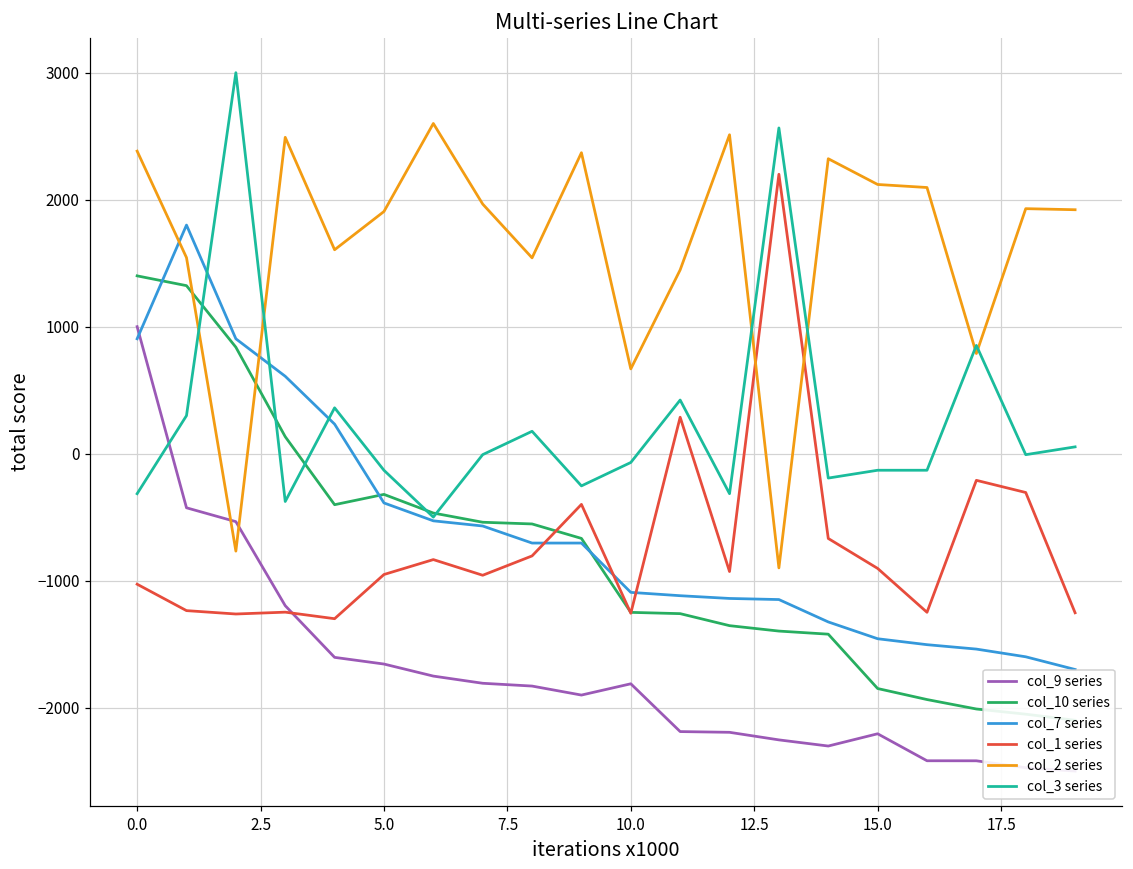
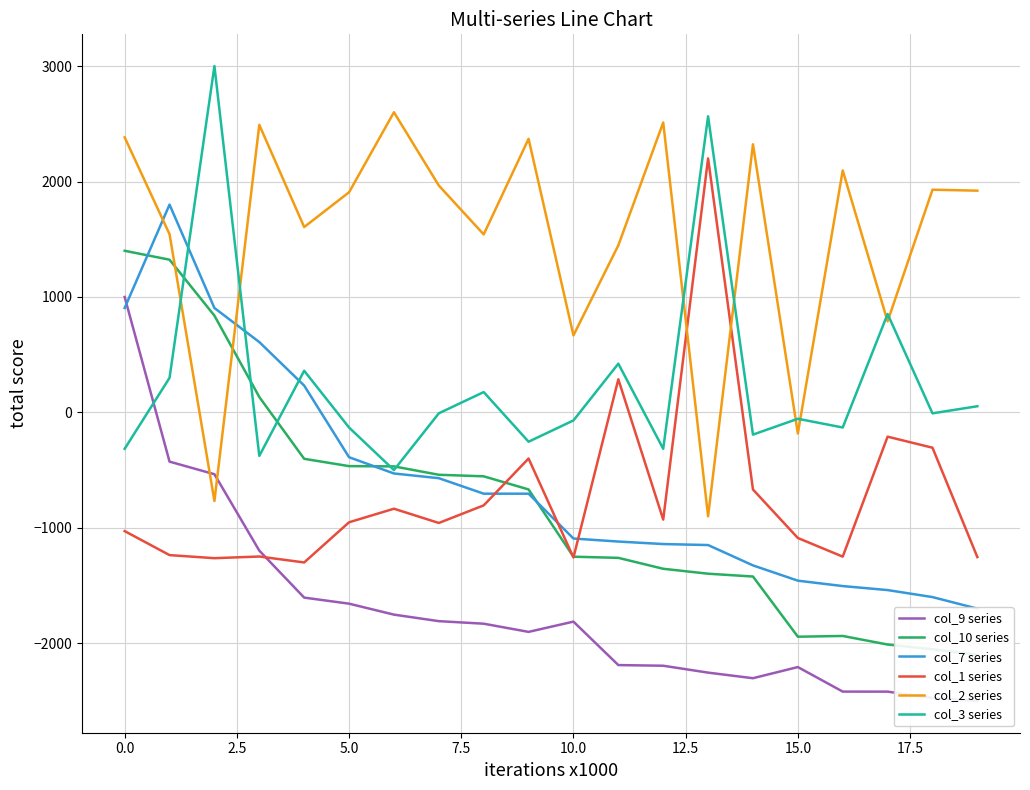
  {
    "col_9 series": {
      "0.0": 1000,
      "5.0": -1660,
      "10.0": -1810,
      "15.0": -2210
    },
    "col_10 series": {
      "0.0": 1400,
-     "5.0": -320,
-     "15.0": -1850
+     "5.0": -470,
+     "15.0": -1940
    },
    "col_7 series": {
      "0.0": 900,
      "5.0": -390,
      "10.0": -1090,
      "15.0": -1460
    },
    "col_1 series": {
      "0.0": -1030,
      "5.0": -950,
-     "15.0": -900
+     "15.0": -1090
    },
    "col_2 series": {
      "0.0": 2380,
      "5.0": 1910,
      "10.0": 670,
-     "15.0": 2120
+     "15.0": -180
    },
    "col_3 series": {
      "0.0": -320,
      "5.0": -130,
      "10.0": -70,
-     "15.0": -130
+     "15.0": -60
    }
  }
